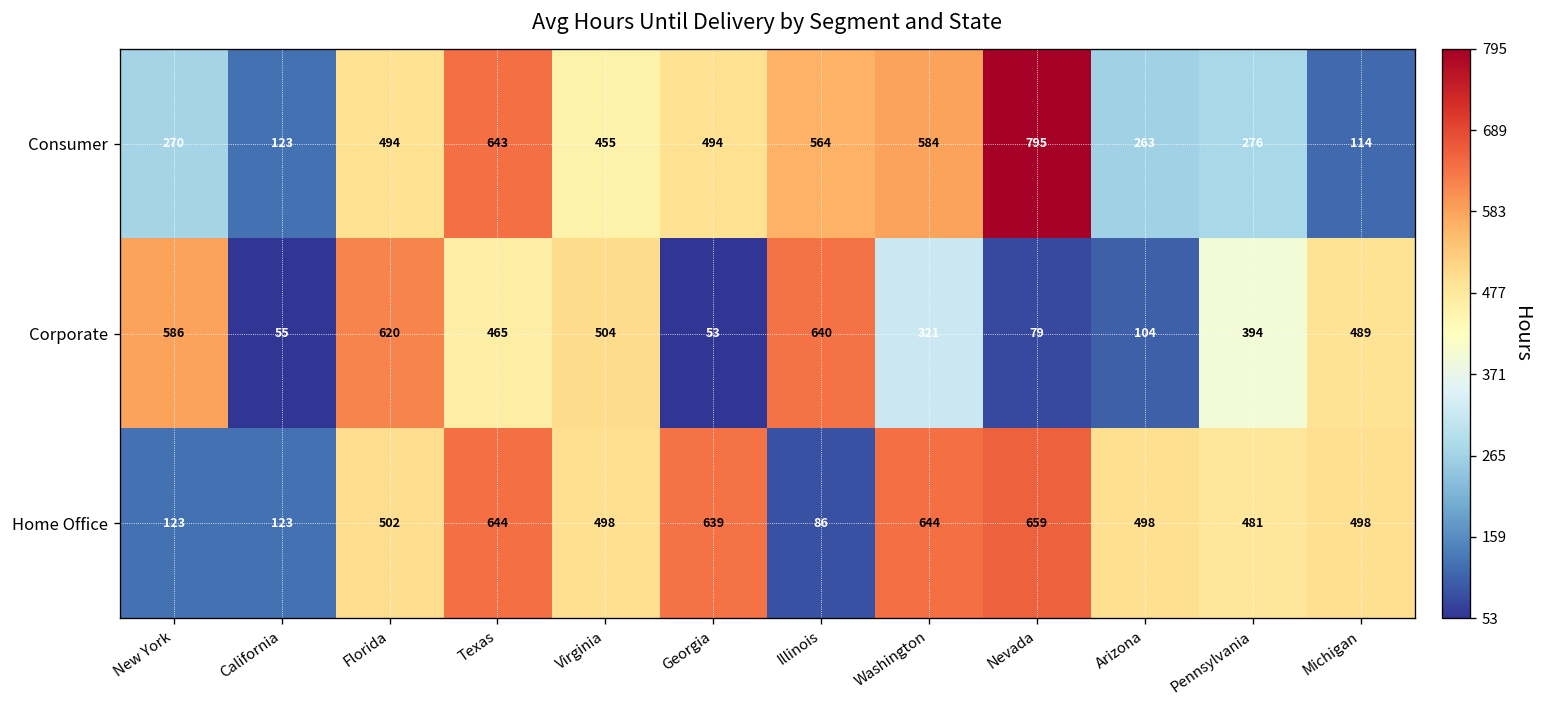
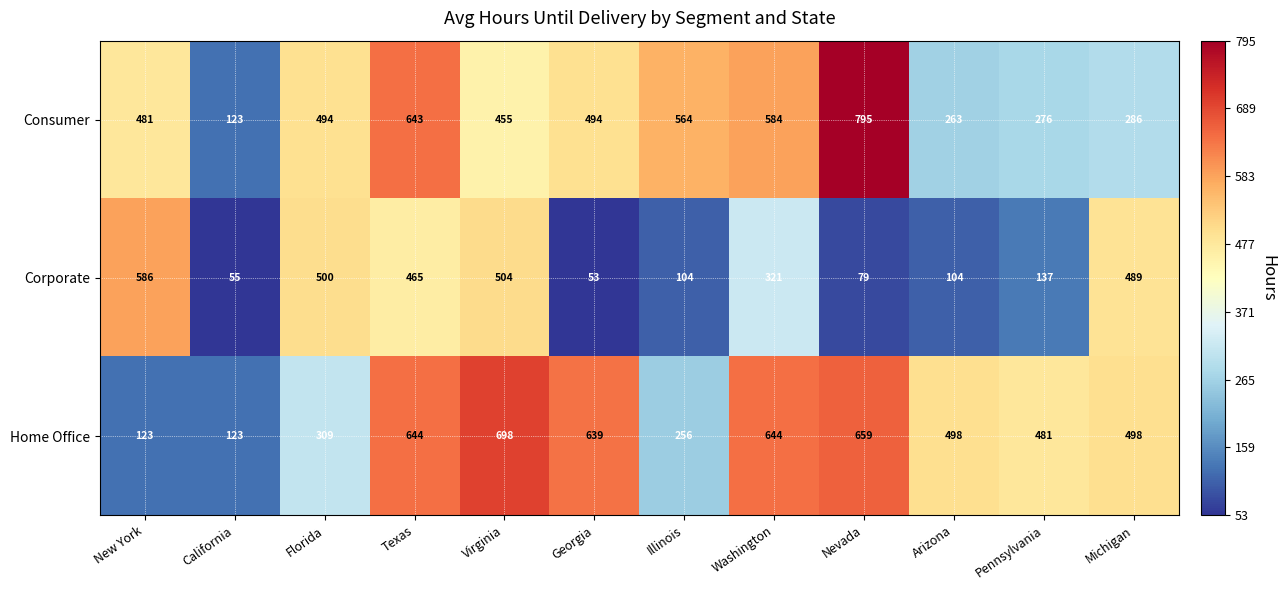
  {
    "Consumer": {
-     "New York": 270,
+     "New York": 481,
      "California": 123,
      "Florida": 494,
      "Texas": 643,
      "Virginia": 455,
      "Georgia": 494,
      "Illinois": 564,
      "Washington": 584,
      "Nevada": 795,
      "Arizona": 263,
      "Pennsylvania": 276,
-     "Michigan": 114
+     "Michigan": 286
    },
    "Corporate": {
      "New York": 586,
      "California": 55,
-     "Florida": 620,
+     "Florida": 500,
      "Texas": 465,
      "Virginia": 504,
      "Georgia": 53,
-     "Illinois": 640,
+     "Illinois": 104,
      "Washington": 321,
      "Nevada": 79,
      "Arizona": 104,
-     "Pennsylvania": 394,
+     "Pennsylvania": 137,
      "Michigan": 489
    },
    "Home Office": {
      "New York": 123,
      "California": 123,
-     "Florida": 502,
+     "Florida": 309,
      "Texas": 644,
-     "Virginia": 498,
+     "Virginia": 698,
      "Georgia": 639,
-     "Illinois": 86,
+     "Illinois": 256,
      "Washington": 644,
      "Nevada": 659,
      "Arizona": 498,
      "Pennsylvania": 481,
      "Michigan": 498
    }
  }
